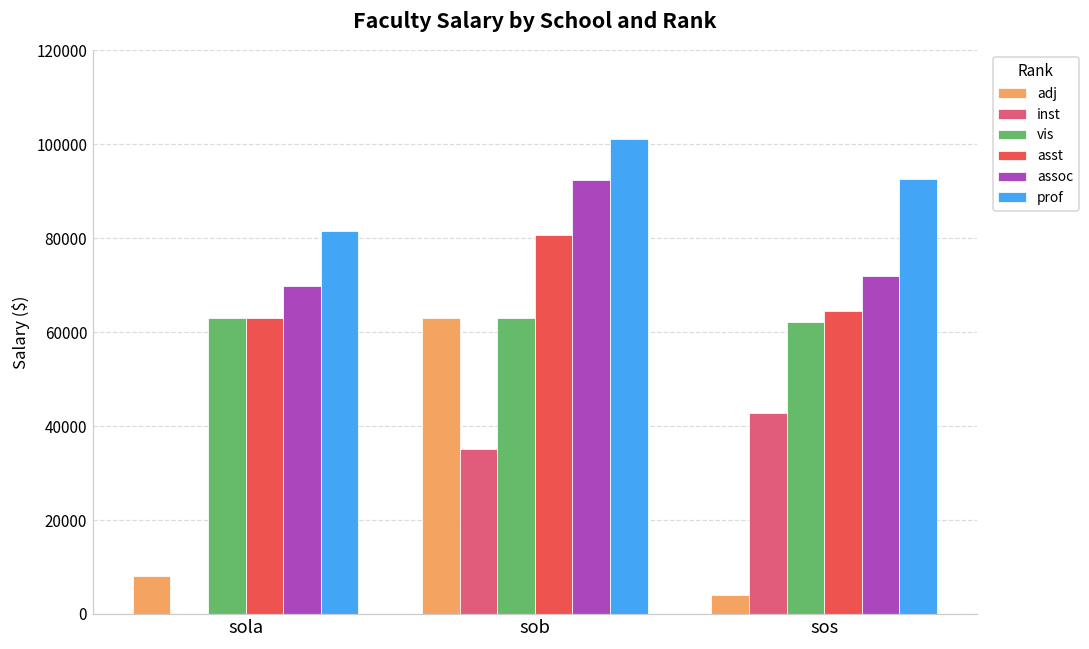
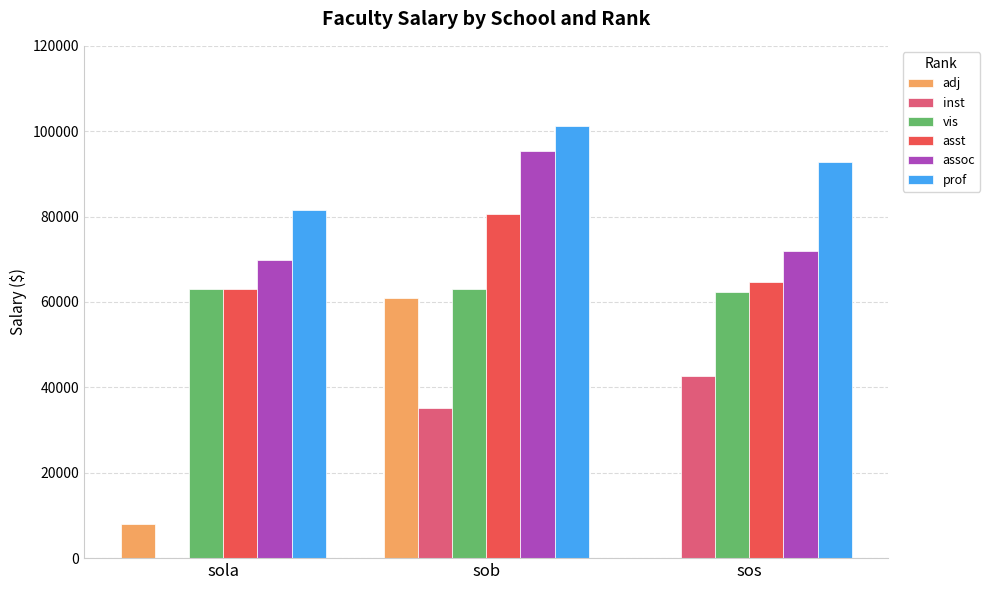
  {
    "adj": {
      "sola": 8000,
-     "sob": 63000,
-     "sos": 4000
+     "sob": 61000,
+     "sos": 0
    },
    "vis": {
      "sola": 63000,
      "sob": 63000,
      "sos": 62000
    },
    "assoc": {
      "sola": 70000,
-     "sob": 92000,
+     "sob": 95000,
      "sos": 72000
    },
    "prof": {
      "sola": 82000,
      "sob": 101000,
      "sos": 93000
    }
  }
